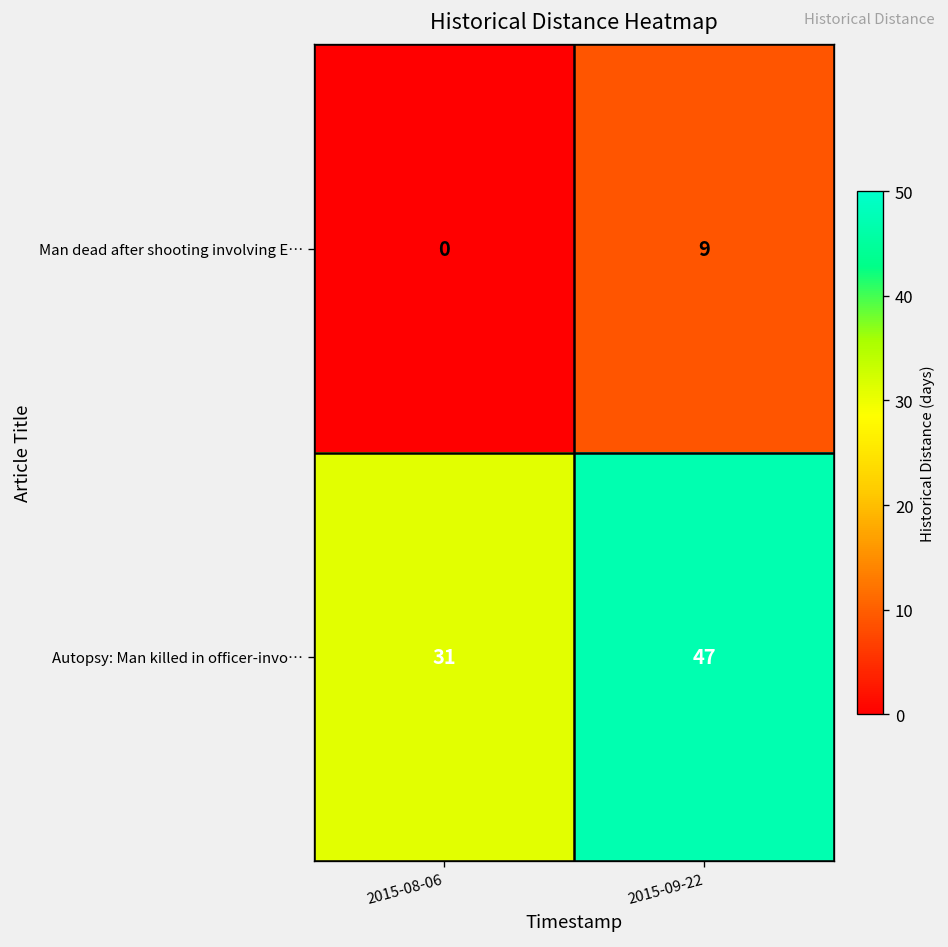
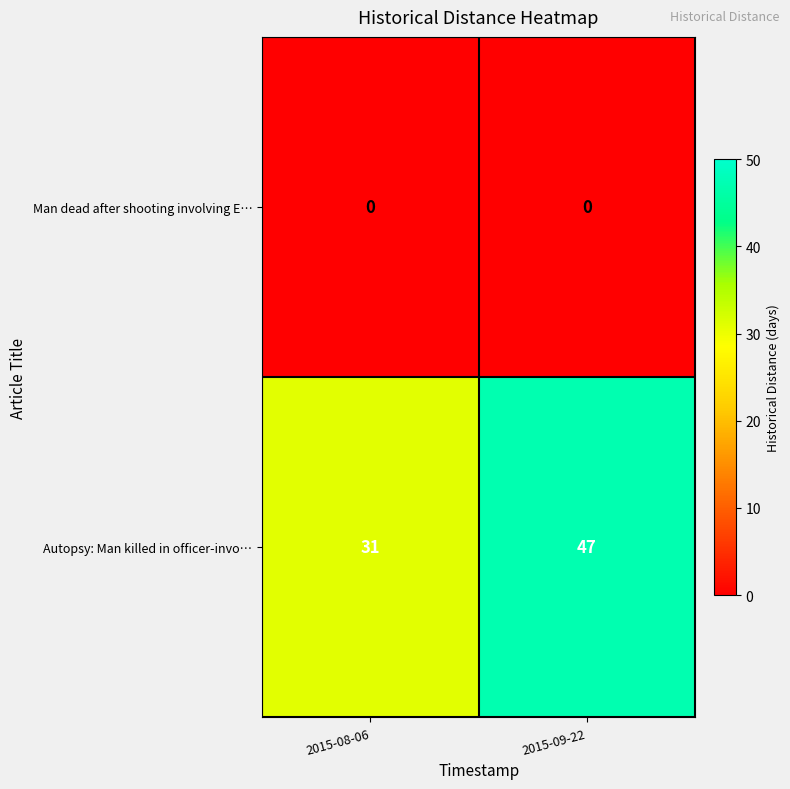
  {
    "Man dead after shooting involving E…": {
      "2015-08-06": 0,
-     "2015-09-22": 9
+     "2015-09-22": 0
    },
    "Autopsy: Man killed in officer-invo…": {
      "2015-08-06": 31,
      "2015-09-22": 47
    }
  }
